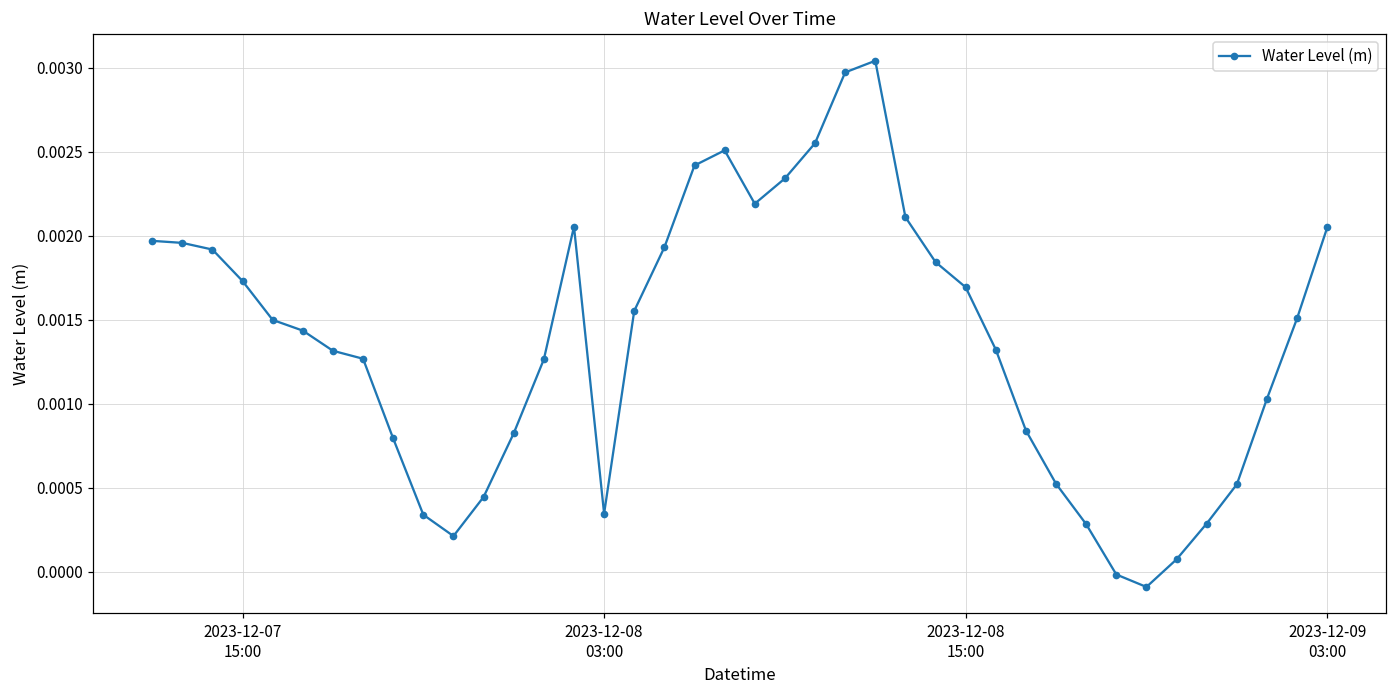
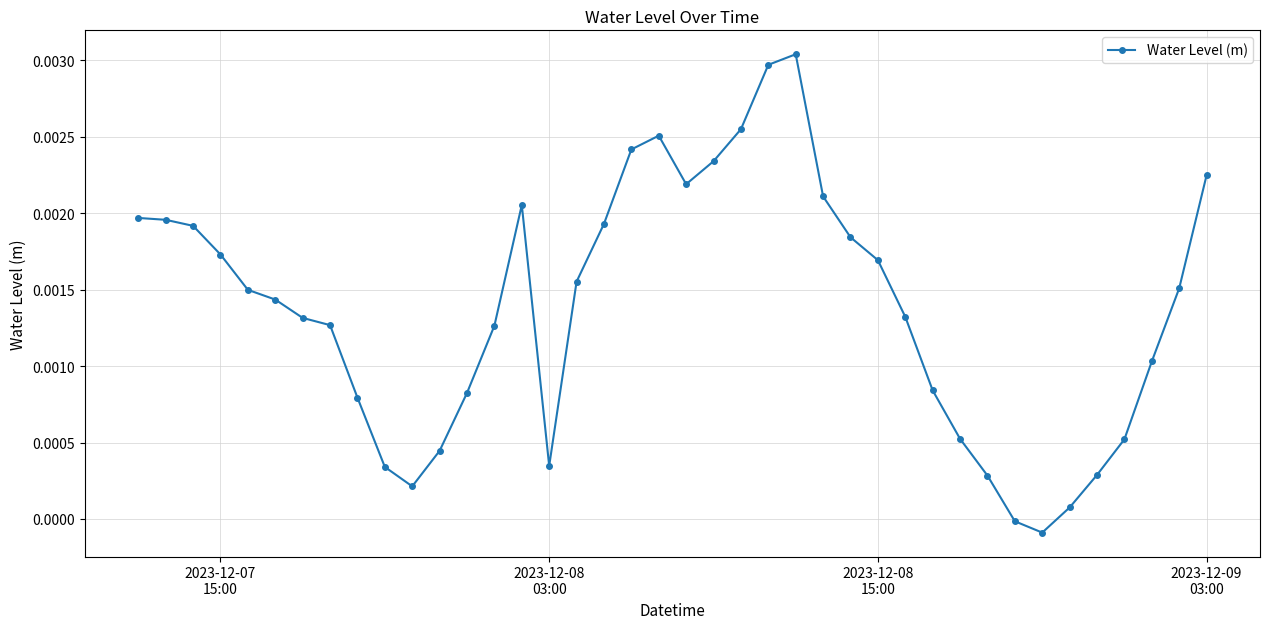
  {
    "2023-12-07 15:00": 0.00173,
    "2023-12-08 03:00": 0.00035,
    "2023-12-08 15:00": 0.00169,
-   "2023-12-09 03:00": 0.00205
+   "2023-12-09 03:00": 0.00225
  }
